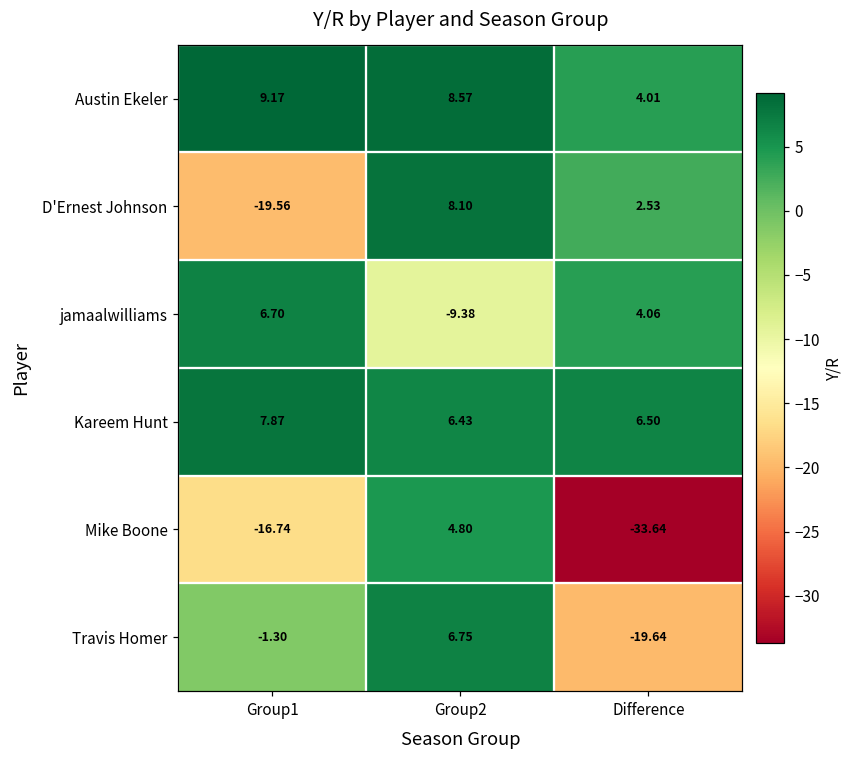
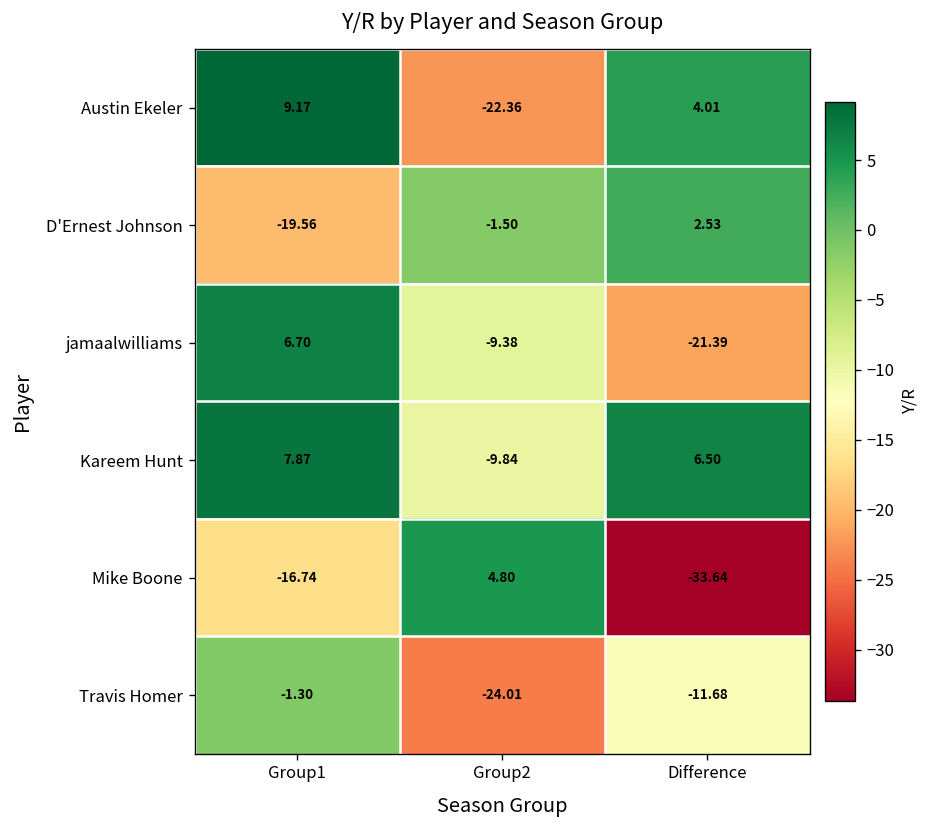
  {
    "Austin Ekeler": {
      "Group1": 9.17,
-     "Group2": 8.57,
+     "Group2": -22.36,
      "Difference": 4.01
    },
    "D'Ernest Johnson": {
      "Group1": -19.56,
-     "Group2": 8.10,
+     "Group2": -1.50,
      "Difference": 2.53
    },
    "jamaalwilliams": {
      "Group1": 6.70,
      "Group2": -9.38,
-     "Difference": 4.06
+     "Difference": -21.39
    },
    "Kareem Hunt": {
      "Group1": 7.87,
-     "Group2": 6.43,
+     "Group2": -9.84,
      "Difference": 6.50
    },
    "Mike Boone": {
      "Group1": -16.74,
      "Group2": 4.80,
      "Difference": -33.64
    },
    "Travis Homer": {
      "Group1": -1.30,
-     "Group2": 6.75,
-     "Difference": -19.64
+     "Group2": -24.01,
+     "Difference": -11.68
    }
  }
